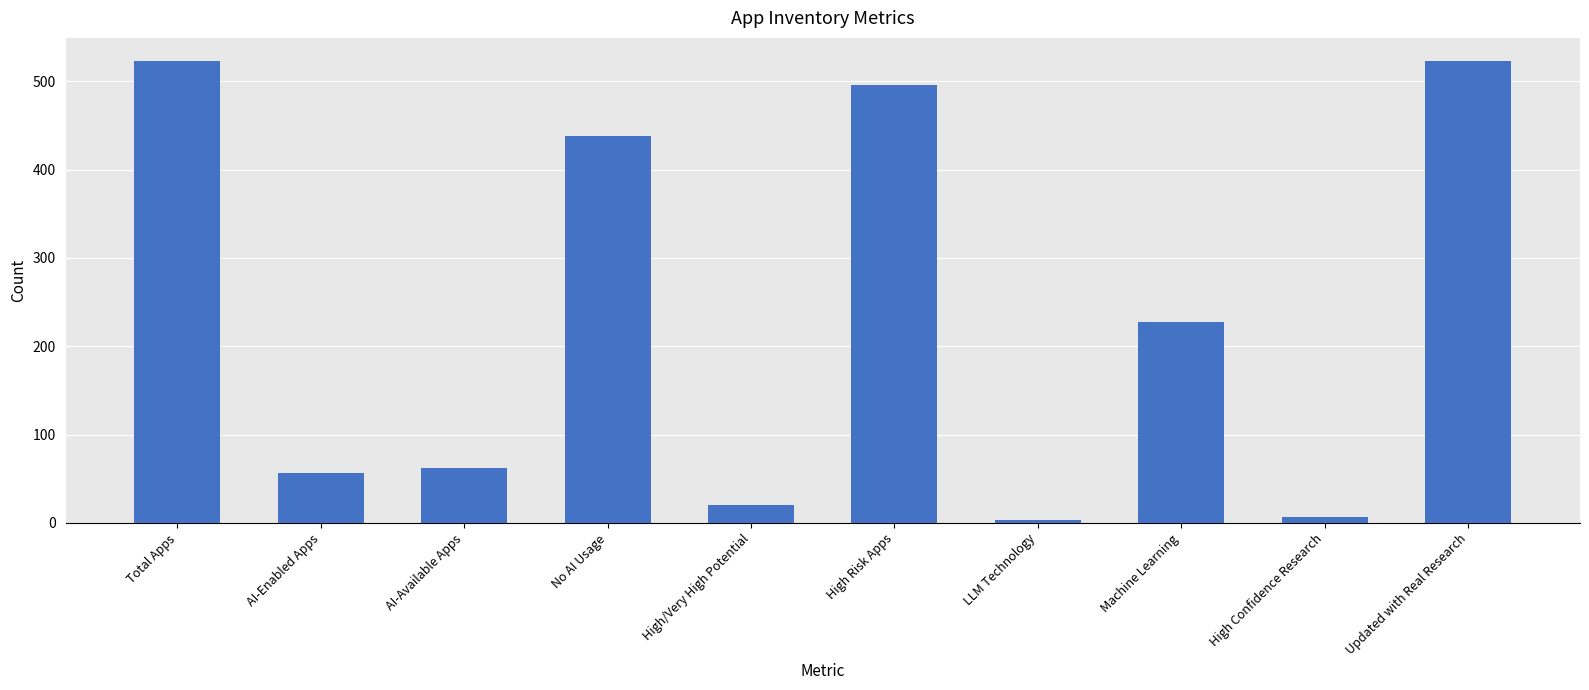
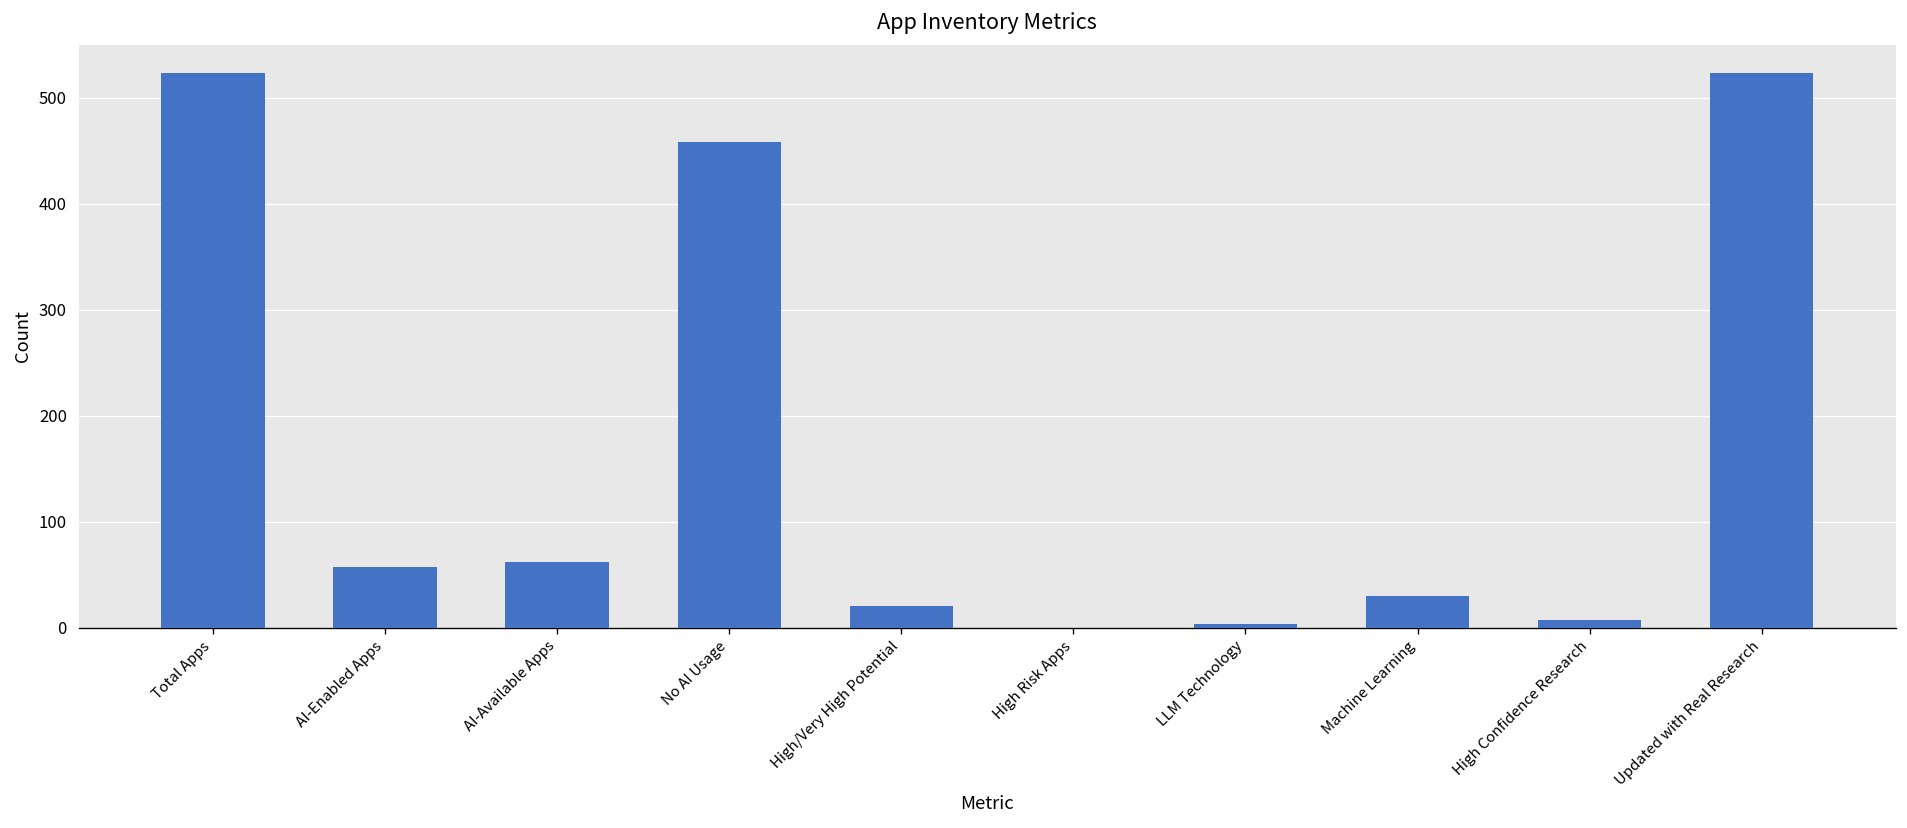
  {
    "Total Apps": 520,
    "AI-Enabled Apps": 60,
    "AI-Available Apps": 60,
-   "No AI Usage": 440,
+   "No AI Usage": 460,
    "High/Very High Potential": 20,
-   "High Risk Apps": 500,
+   "High Risk Apps": 0,
    "LLM Technology": 0,
-   "Machine Learning": 230,
+   "Machine Learning": 30,
    "High Confidence Research": 10,
    "Updated with Real Research": 520
  }
